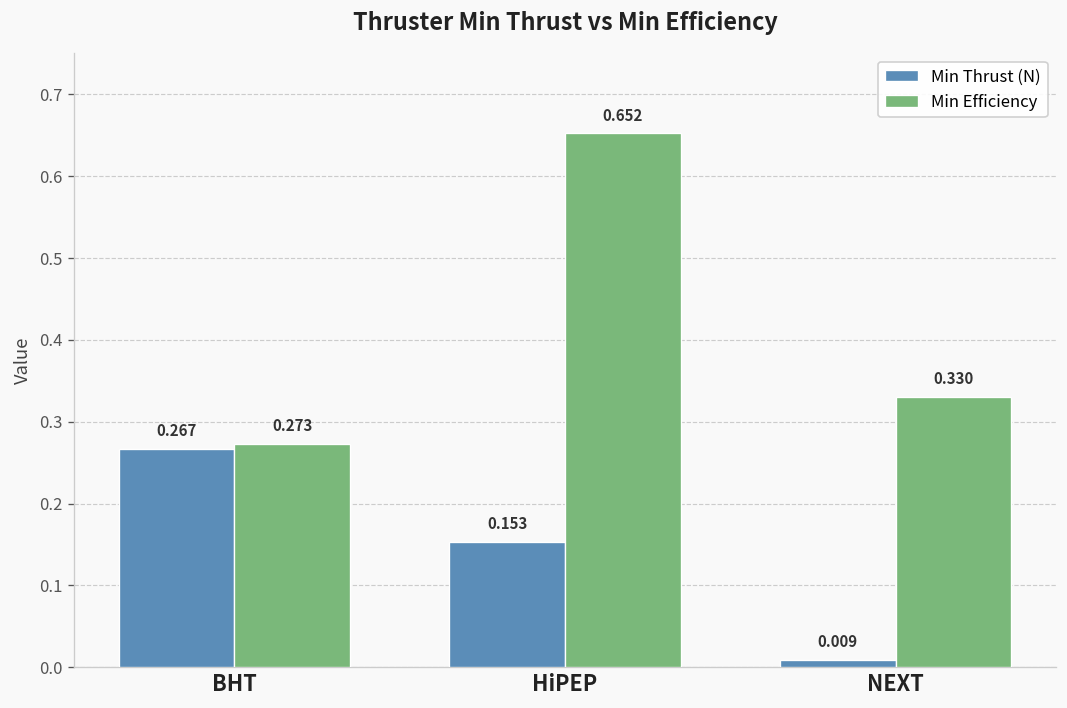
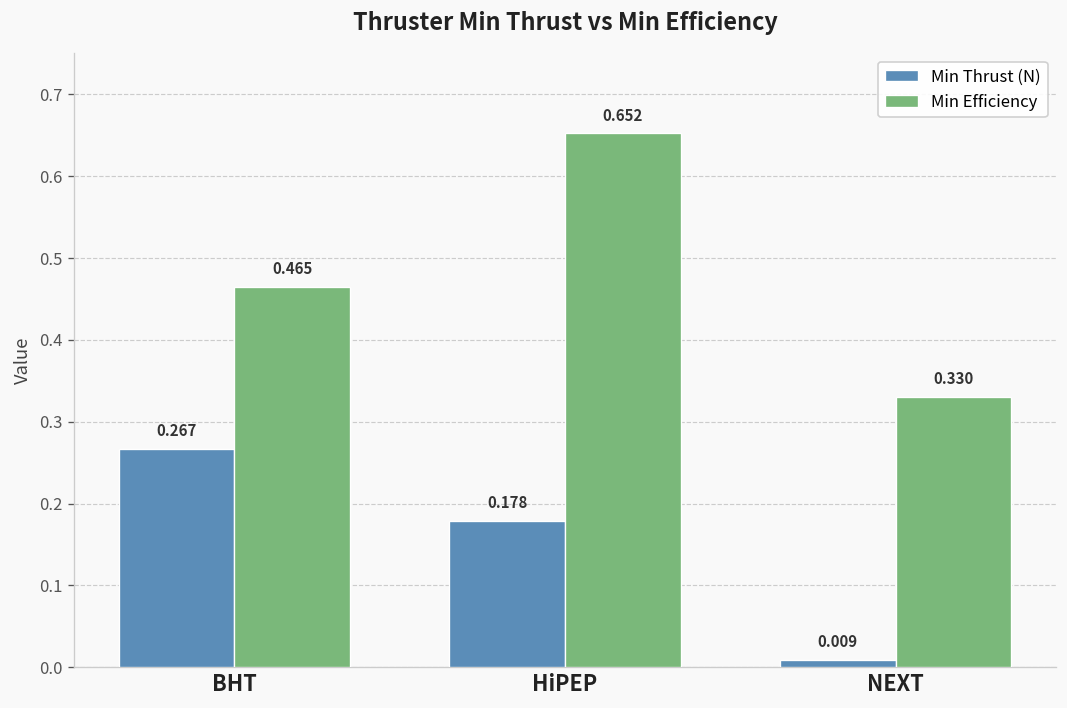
  {
    "Min Thrust (N)": {
      "BHT": 0.267,
-     "HiPEP": 0.153,
+     "HiPEP": 0.178,
      "NEXT": 0.009
    },
    "Min Efficiency": {
-     "BHT": 0.273,
+     "BHT": 0.465,
      "HiPEP": 0.652,
      "NEXT": 0.330
    }
  }
